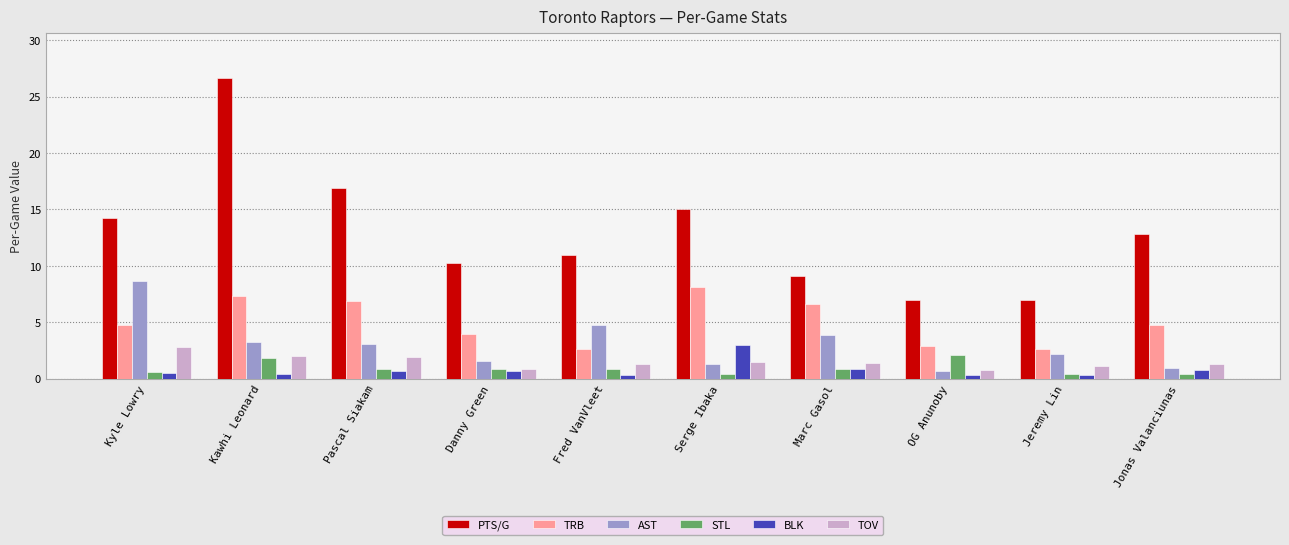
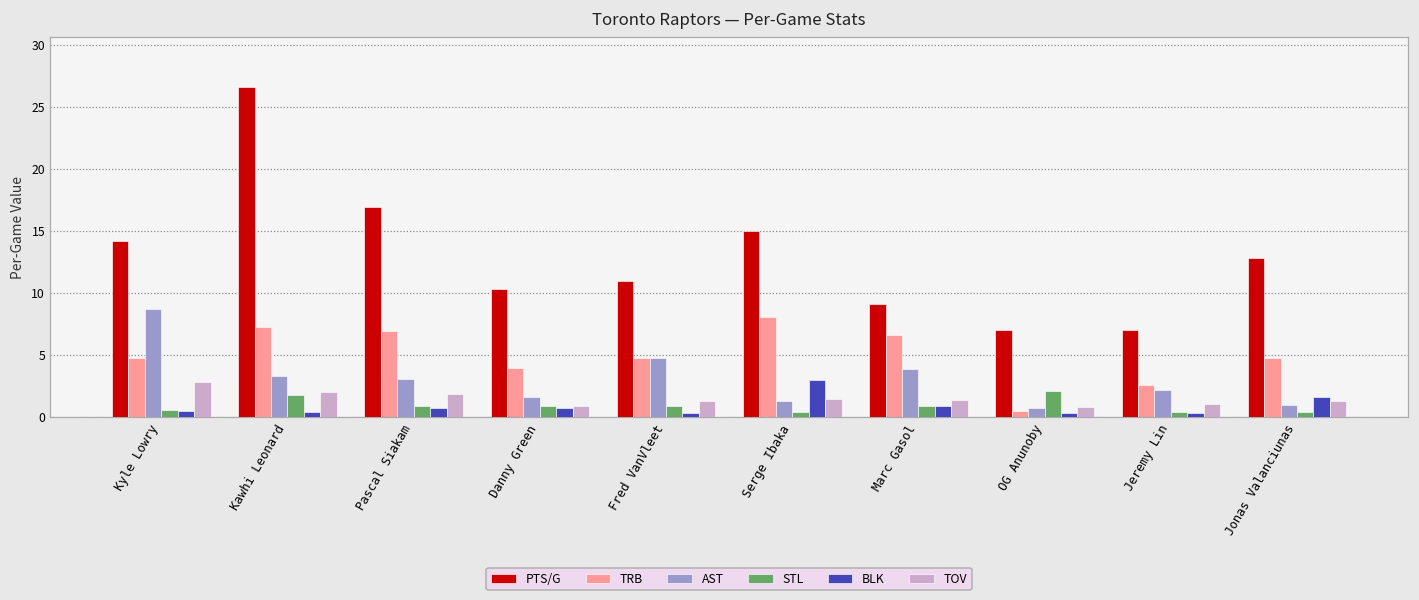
  {
    "PTS/G": {
      "Kyle Lowry": 14.2,
      "Kawhi Leonard": 26.6,
      "Pascal Siakam": 16.9,
      "Danny Green": 10.3,
      "Fred VanVleet": 11.0,
      "Serge Ibaka": 15.0,
      "Marc Gasol": 9.1,
      "OG Anunoby": 7.0,
      "Jeremy Lin": 7.0,
      "Jonas Valanciunas": 12.8
    },
    "TRB": {
      "Kyle Lowry": 4.8,
      "Kawhi Leonard": 7.3,
      "Pascal Siakam": 6.9,
      "Danny Green": 4.0,
-     "Fred VanVleet": 2.6,
+     "Fred VanVleet": 4.8,
      "Serge Ibaka": 8.1,
      "Marc Gasol": 6.6,
-     "OG Anunoby": 2.9,
+     "OG Anunoby": 0.5,
      "Jeremy Lin": 2.6,
      "Jonas Valanciunas": 4.8
    },
    "STL": {
      "Kyle Lowry": 0.6,
      "Kawhi Leonard": 1.8,
      "Pascal Siakam": 0.9,
      "Danny Green": 0.9,
      "Fred VanVleet": 0.9,
      "Serge Ibaka": 0.4,
      "Marc Gasol": 0.9,
      "OG Anunoby": 2.1,
      "Jeremy Lin": 0.4,
      "Jonas Valanciunas": 0.4
    },
    "BLK": {
      "Kyle Lowry": 0.5,
      "Kawhi Leonard": 0.4,
      "Pascal Siakam": 0.7,
      "Danny Green": 0.7,
      "Fred VanVleet": 0.3,
      "Serge Ibaka": 3.0,
      "Marc Gasol": 0.9,
      "OG Anunoby": 0.3,
      "Jeremy Lin": 0.3,
-     "Jonas Valanciunas": 0.8
+     "Jonas Valanciunas": 1.6
    }
  }
